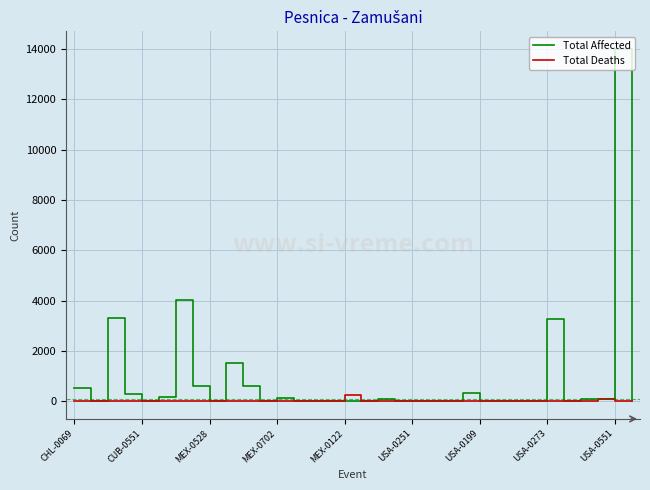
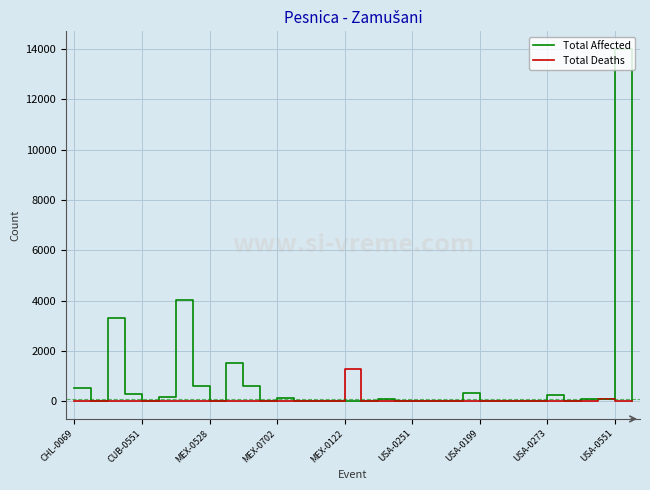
  {
    "Total Affected": {
      "CHL-0069": 500,
      "MEX-0702": 200,
      "MEX-0122": 0,
-     "USA-0273": 3300
+     "USA-0273": 300
    },
    "Total Deaths": {
      "CHL-0069": 0,
      "MEX-0702": 0,
-     "MEX-0122": 200,
+     "MEX-0122": 1300,
      "USA-0273": 0,
      "USA-0551": 0
    }
  }
